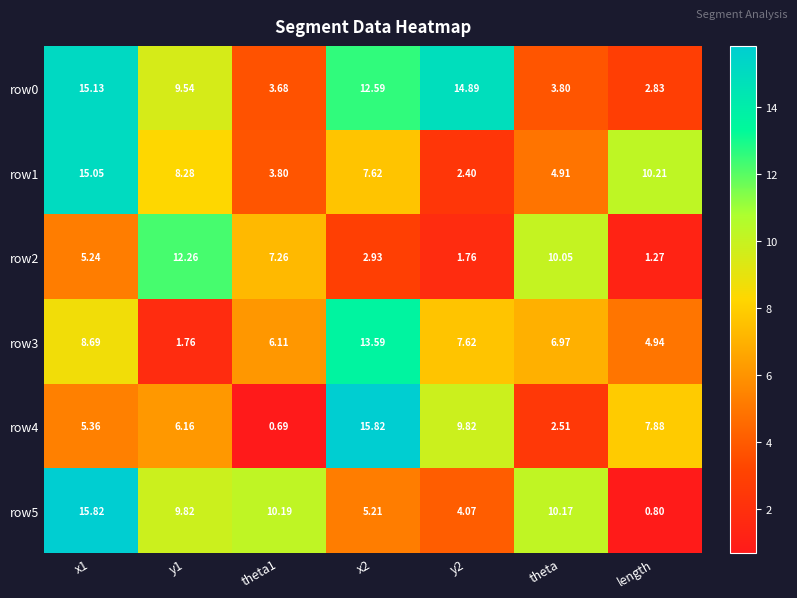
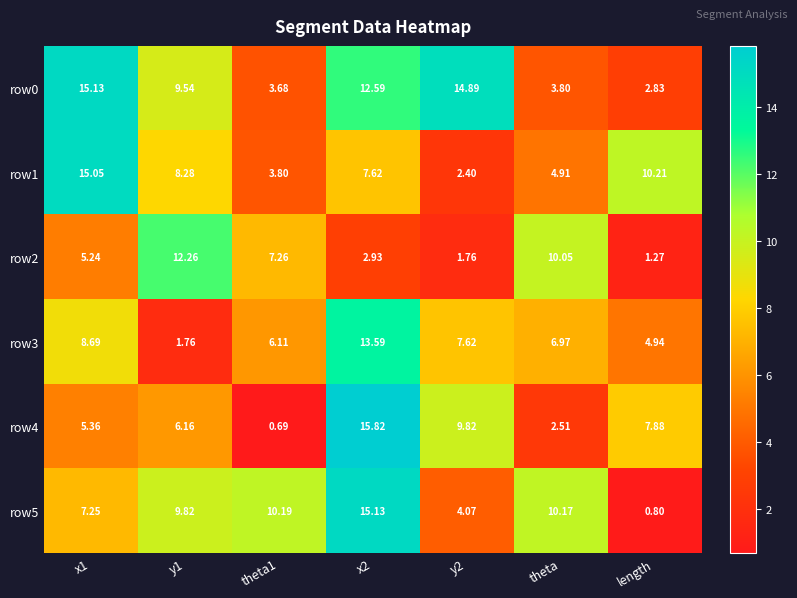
  {
    "row0": {
      "x1": 15.13,
      "y1": 9.54,
      "theta1": 3.68,
      "x2": 12.59,
      "y2": 14.89,
      "theta": 3.80,
      "length": 2.83
    },
    "row1": {
      "x1": 15.05,
      "y1": 8.28,
      "theta1": 3.80,
      "x2": 7.62,
      "y2": 2.40,
      "theta": 4.91,
      "length": 10.21
    },
    "row2": {
      "x1": 5.24,
      "y1": 12.26,
      "theta1": 7.26,
      "x2": 2.93,
      "y2": 1.76,
      "theta": 10.05,
      "length": 1.27
    },
    "row3": {
      "x1": 8.69,
      "y1": 1.76,
      "theta1": 6.11,
      "x2": 13.59,
      "y2": 7.62,
      "theta": 6.97,
      "length": 4.94
    },
    "row4": {
      "x1": 5.36,
      "y1": 6.16,
      "theta1": 0.69,
      "x2": 15.82,
      "y2": 9.82,
      "theta": 2.51,
      "length": 7.88
    },
    "row5": {
-     "x1": 15.82,
+     "x1": 7.25,
      "y1": 9.82,
      "theta1": 10.19,
-     "x2": 5.21,
+     "x2": 15.13,
      "y2": 4.07,
      "theta": 10.17,
      "length": 0.80
    }
  }
